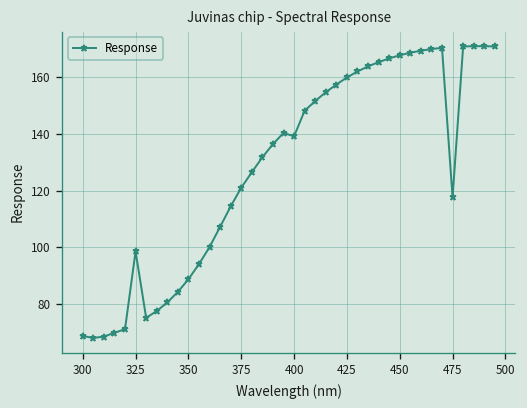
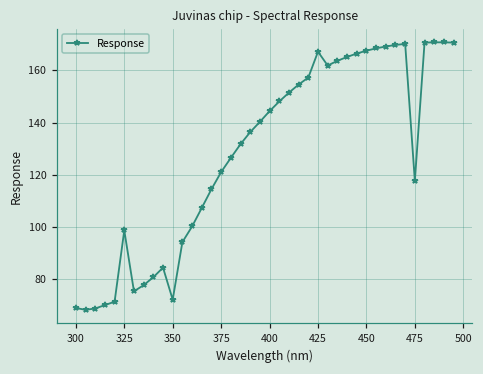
  {
    "300": 69,
    "325": 99,
-   "350": 89,
+   "350": 72,
    "375": 121,
-   "400": 139,
-   "425": 160,
+   "400": 144,
+   "425": 167,
    "450": 168,
    "475": 118
  }
